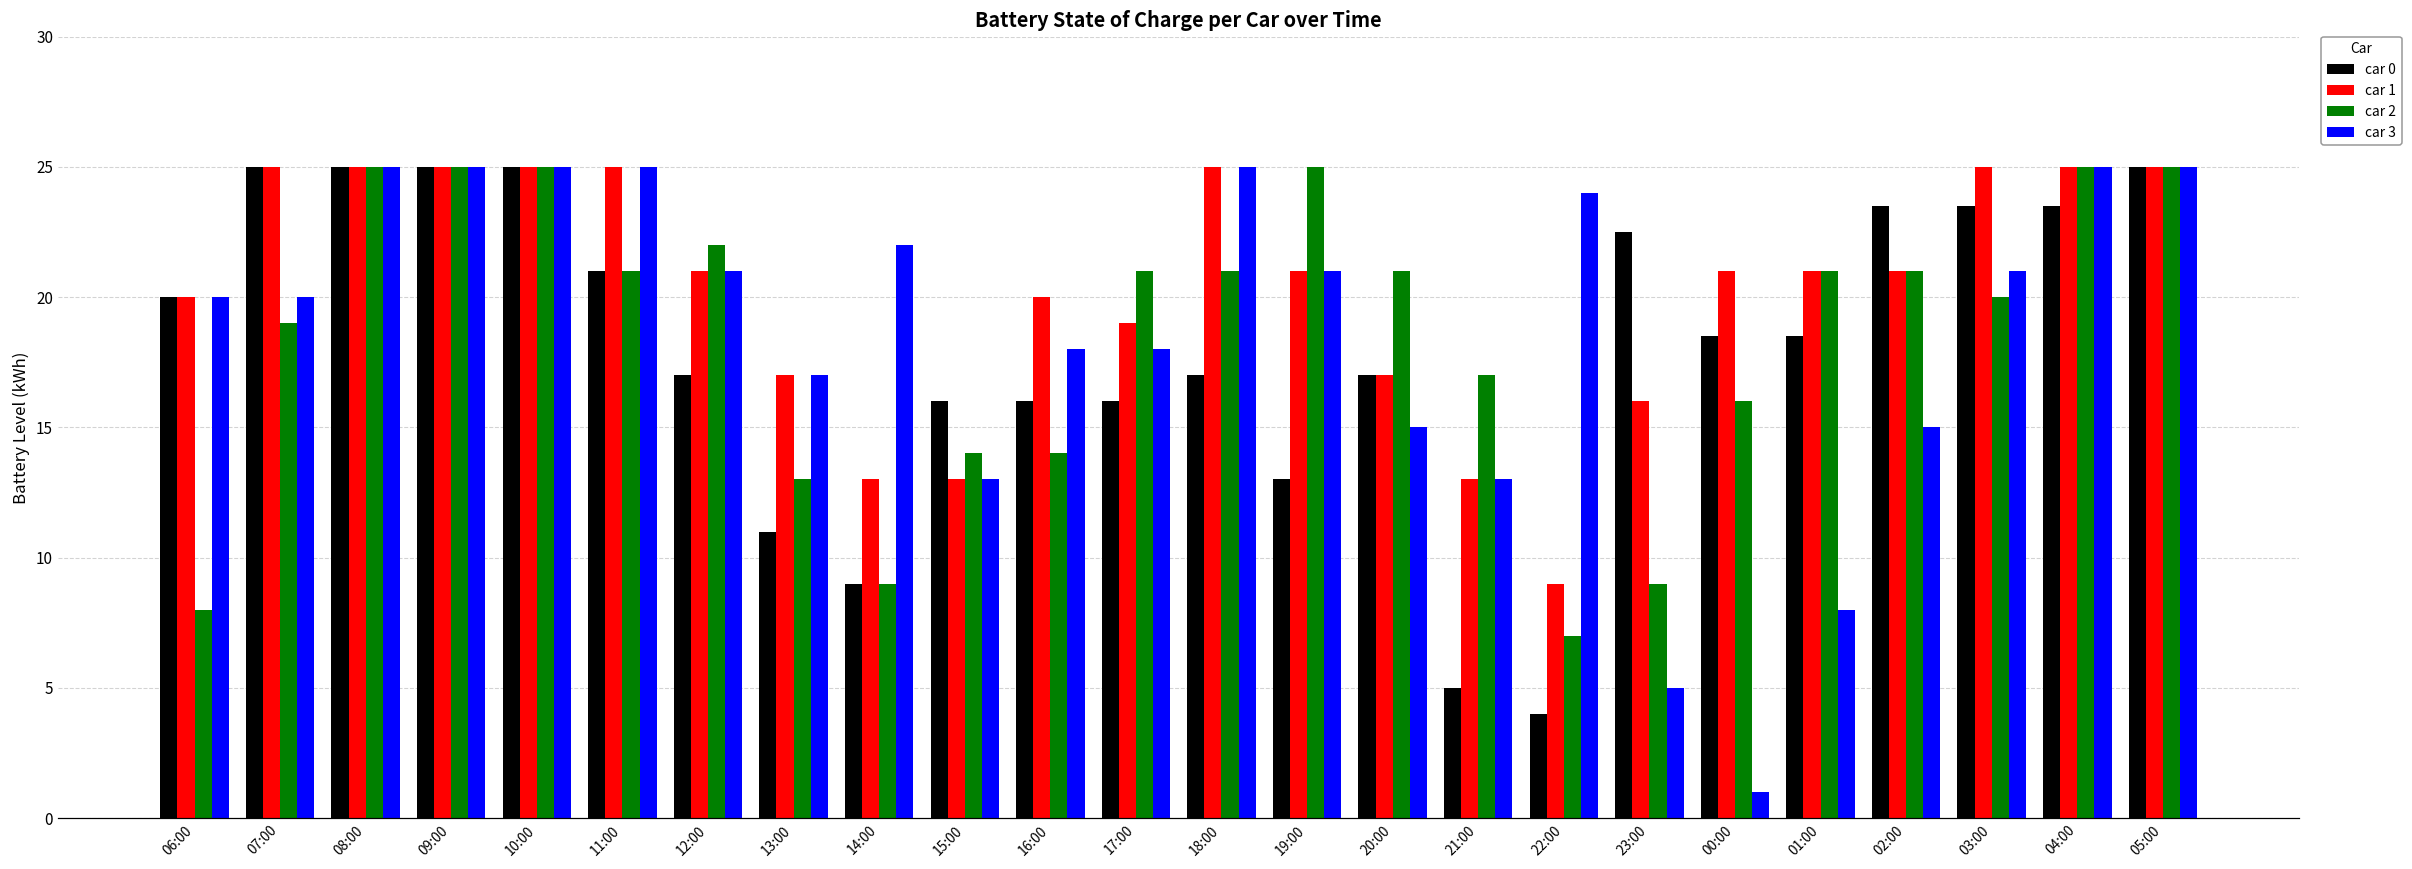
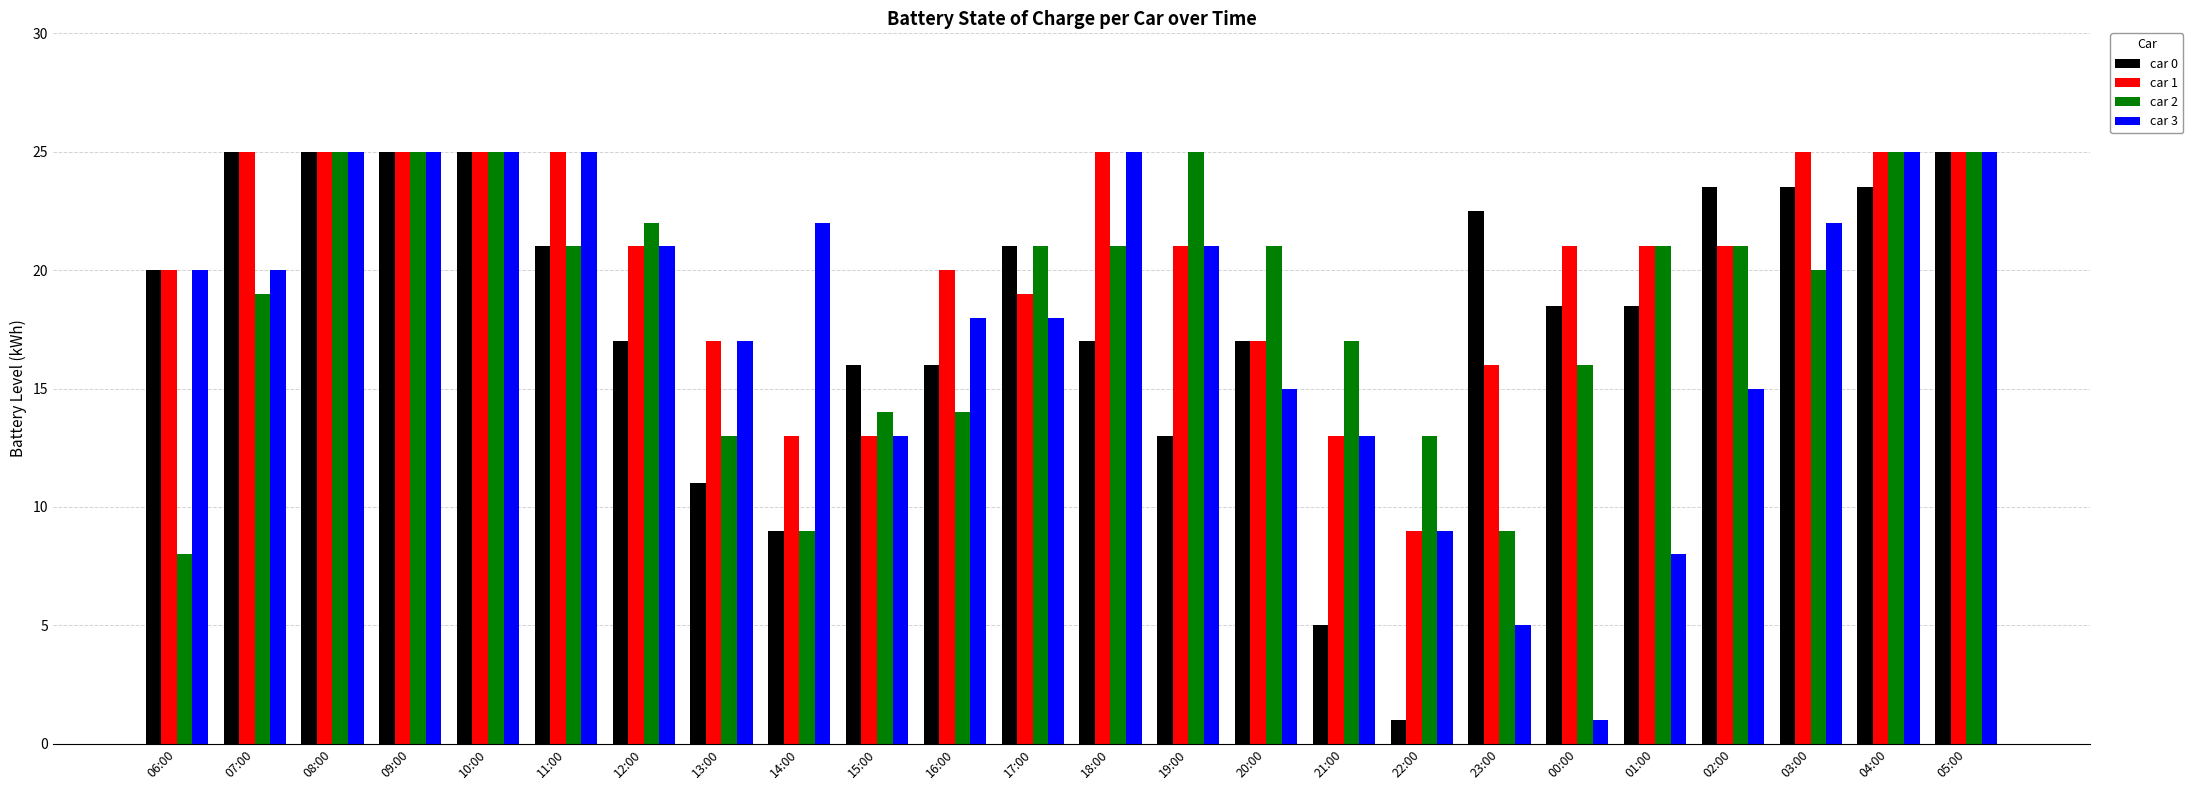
  {
    "car 0": {
      "06:00": 20,
      "07:00": 25,
      "08:00": 25,
      "09:00": 25,
      "10:00": 25,
      "11:00": 21,
      "12:00": 17,
      "13:00": 11,
      "14:00": 9,
      "15:00": 16,
      "16:00": 16,
-     "17:00": 16,
+     "17:00": 21,
      "18:00": 17,
      "19:00": 13,
      "20:00": 17,
      "21:00": 5,
-     "22:00": 4,
+     "22:00": 1,
      "23:00": 22.5,
      "00:00": 18.5,
      "01:00": 18.5,
      "02:00": 23.5,
      "03:00": 23.5,
      "04:00": 23.5,
      "05:00": 25
    },
    "car 1": {
      "06:00": 20,
      "07:00": 25,
      "08:00": 25,
      "09:00": 25,
      "10:00": 25,
      "11:00": 25,
      "12:00": 21,
      "13:00": 17,
      "14:00": 13,
      "15:00": 13,
      "16:00": 20,
      "17:00": 19,
      "18:00": 25,
      "19:00": 21,
      "20:00": 17,
      "21:00": 13,
      "22:00": 9,
      "23:00": 16,
      "00:00": 21,
      "01:00": 21,
      "02:00": 21,
      "03:00": 25,
      "04:00": 25,
      "05:00": 25
    },
    "car 2": {
      "06:00": 8,
      "07:00": 19,
      "08:00": 25,
      "09:00": 25,
      "10:00": 25,
      "11:00": 21,
      "12:00": 22,
      "13:00": 13,
      "14:00": 9,
      "15:00": 14,
      "16:00": 14,
      "17:00": 21,
      "18:00": 21,
      "19:00": 25,
      "20:00": 21,
      "21:00": 17,
-     "22:00": 7,
+     "22:00": 13,
      "23:00": 9,
      "00:00": 16,
      "01:00": 21,
      "02:00": 21,
      "03:00": 20,
      "04:00": 25,
      "05:00": 25
    },
    "car 3": {
      "06:00": 20,
      "07:00": 20,
      "08:00": 25,
      "09:00": 25,
      "10:00": 25,
      "11:00": 25,
      "12:00": 21,
      "13:00": 17,
      "14:00": 22,
      "15:00": 13,
      "16:00": 18,
      "17:00": 18,
      "18:00": 25,
      "19:00": 21,
      "20:00": 15,
      "21:00": 13,
-     "22:00": 24,
+     "22:00": 9,
      "23:00": 5,
      "00:00": 1,
      "01:00": 8,
      "02:00": 15,
-     "03:00": 21,
+     "03:00": 22,
      "04:00": 25,
      "05:00": 25
    }
  }
